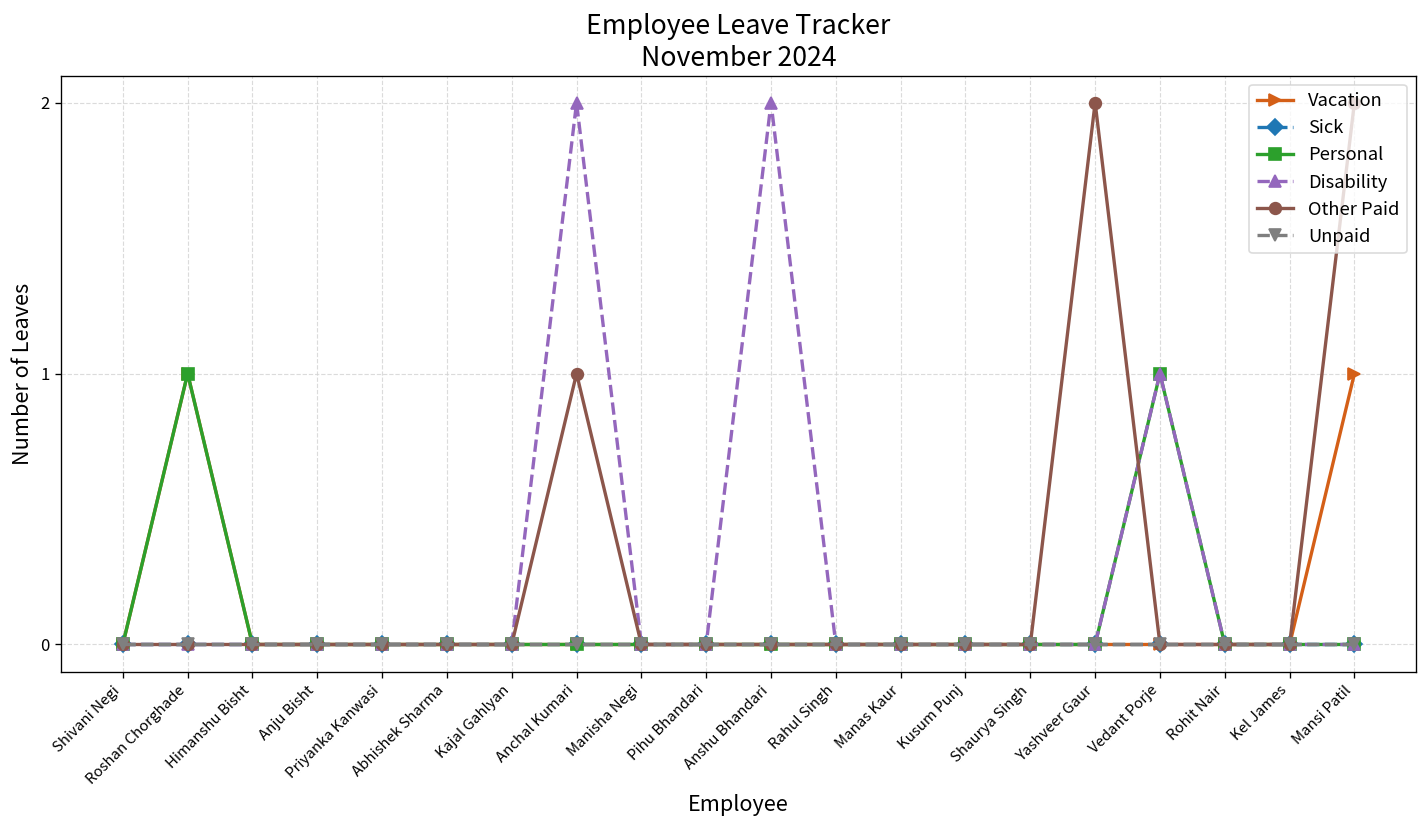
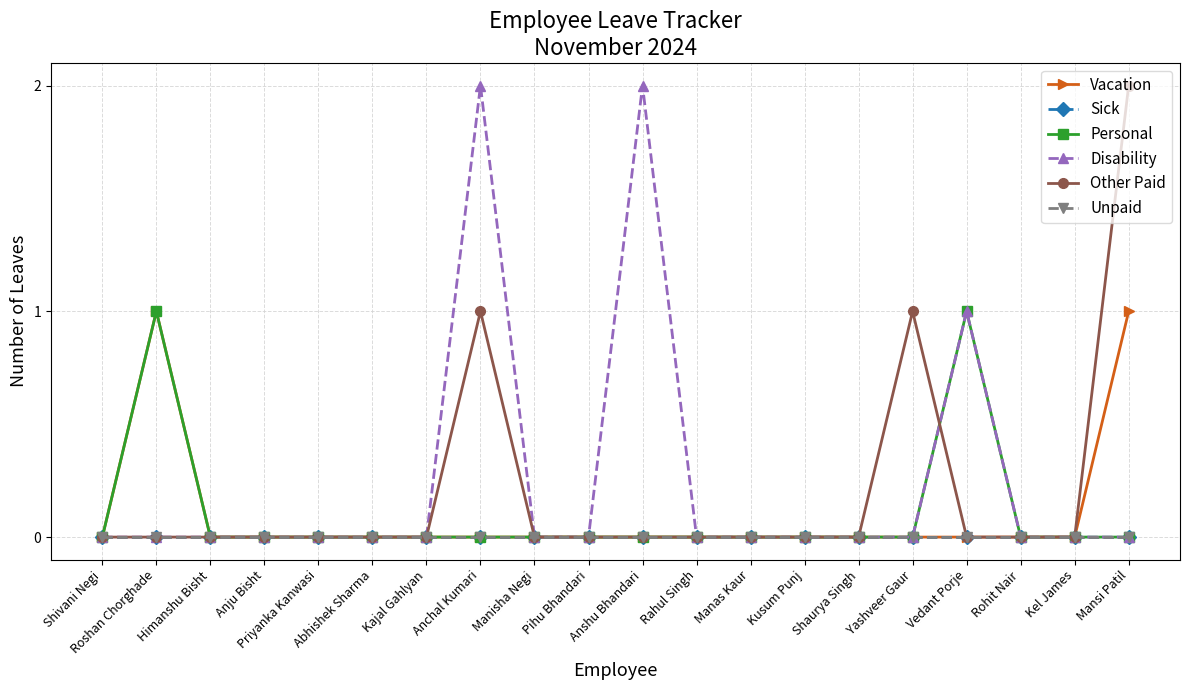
  {
    "Vacation": {
      "Mansi Patil": 1
    },
    "Disability": {
      "Anchal Kumari": 2,
      "Anshu Bhandari": 2
    },
    "Other Paid": {
      "Anchal Kumari": 1,
-     "Yashveer Gaur": 2
+     "Yashveer Gaur": 1
    }
  }
